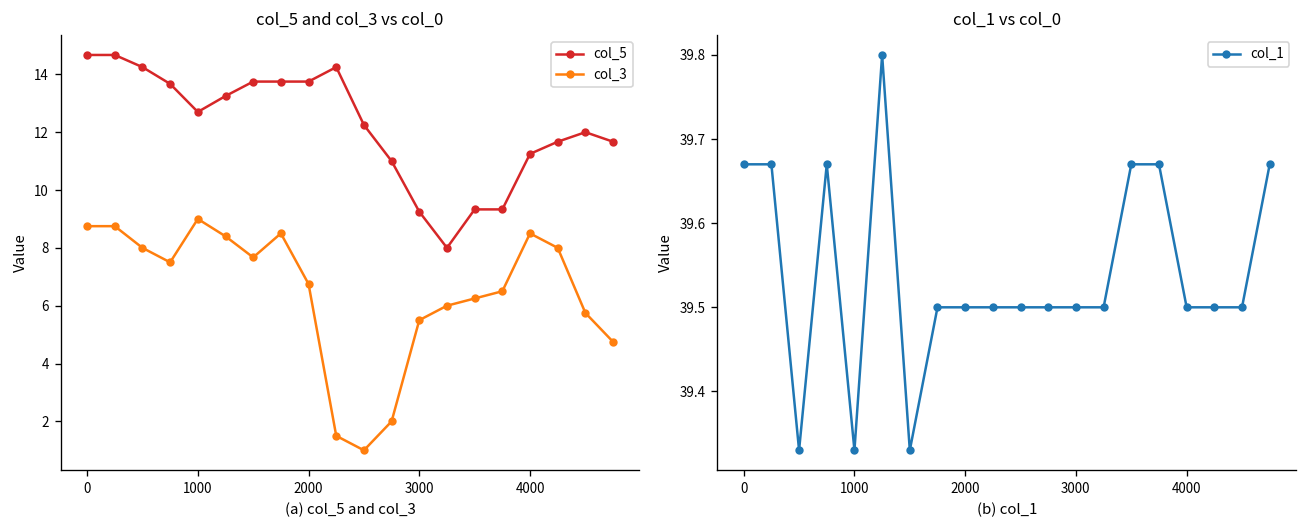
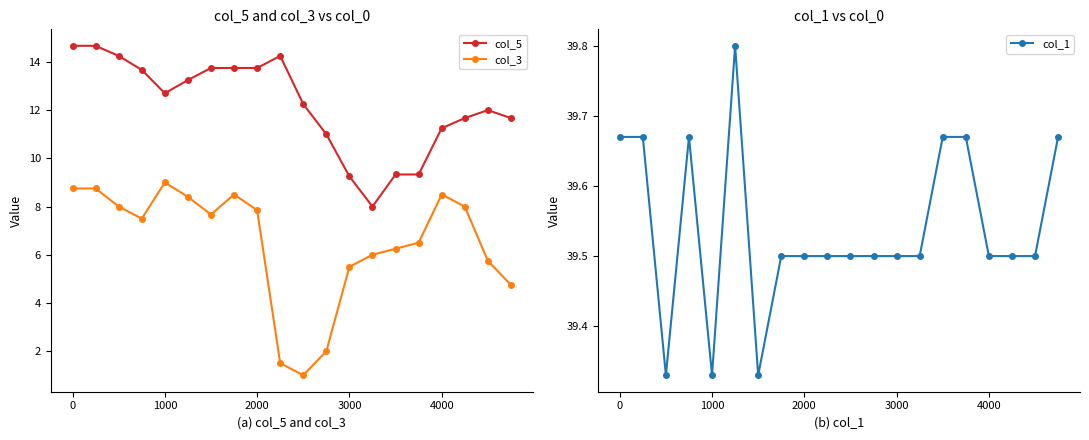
  {
    "col_5 and col_3 vs col_0": {
      "col_5": {
        "0": 14.7,
        "1000": 12.7,
        "2000": 13.8,
        "3000": 9.3,
        "4000": 11.3
      },
      "col_3": {
        "0": 8.8,
        "1000": 9.0,
-       "2000": 6.8,
+       "2000": 7.9,
        "3000": 5.5,
        "4000": 8.5
      }
    },
    "col_1 vs col_0": {
      "0": 39.67,
      "1000": 39.33,
      "2000": 39.50,
      "3000": 39.50,
      "4000": 39.50
    }
  }
